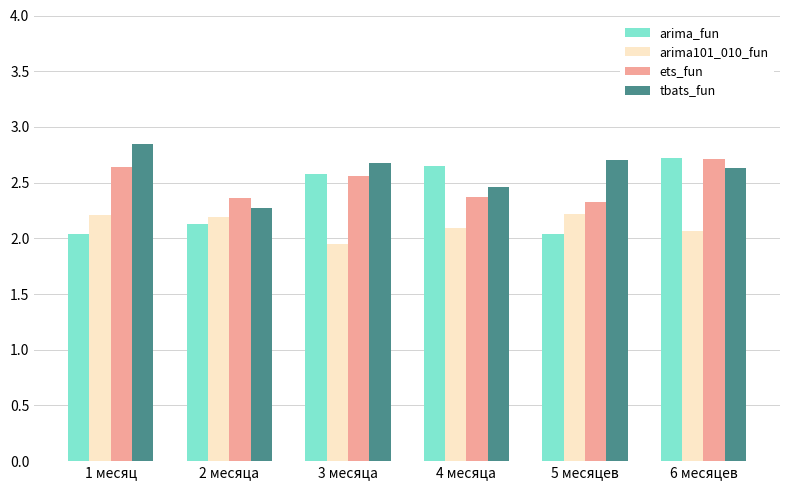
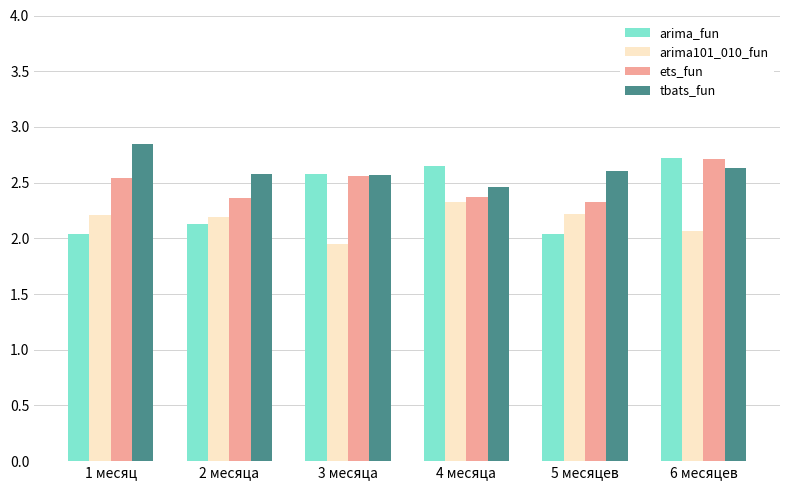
  {
    "arima_fun": {
      "1 месяц": 2.04,
      "2 месяца": 2.13,
      "3 месяца": 2.58,
      "4 месяца": 2.65,
      "5 месяцев": 2.04,
      "6 месяцев": 2.72
    },
    "arima101_010_fun": {
      "1 месяц": 2.21,
      "2 месяца": 2.19,
      "3 месяца": 1.95,
-     "4 месяца": 2.09,
+     "4 месяца": 2.33,
      "5 месяцев": 2.22,
      "6 месяцев": 2.07
    },
    "ets_fun": {
-     "1 месяц": 2.64,
+     "1 месяц": 2.54,
      "2 месяца": 2.36,
      "3 месяца": 2.56,
      "4 месяца": 2.37,
      "5 месяцев": 2.33,
      "6 месяцев": 2.71
    },
    "tbats_fun": {
      "1 месяц": 2.85,
-     "2 месяца": 2.27,
-     "3 месяца": 2.68,
+     "2 месяца": 2.58,
+     "3 месяца": 2.57,
      "4 месяца": 2.46,
-     "5 месяцев": 2.7,
+     "5 месяцев": 2.6,
      "6 месяцев": 2.63
    }
  }
